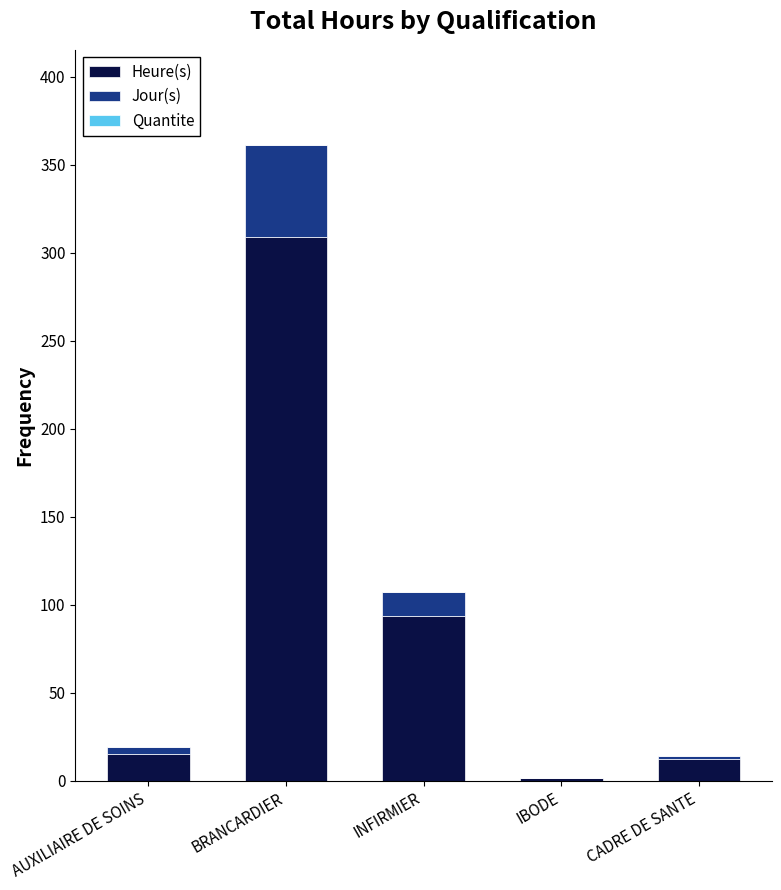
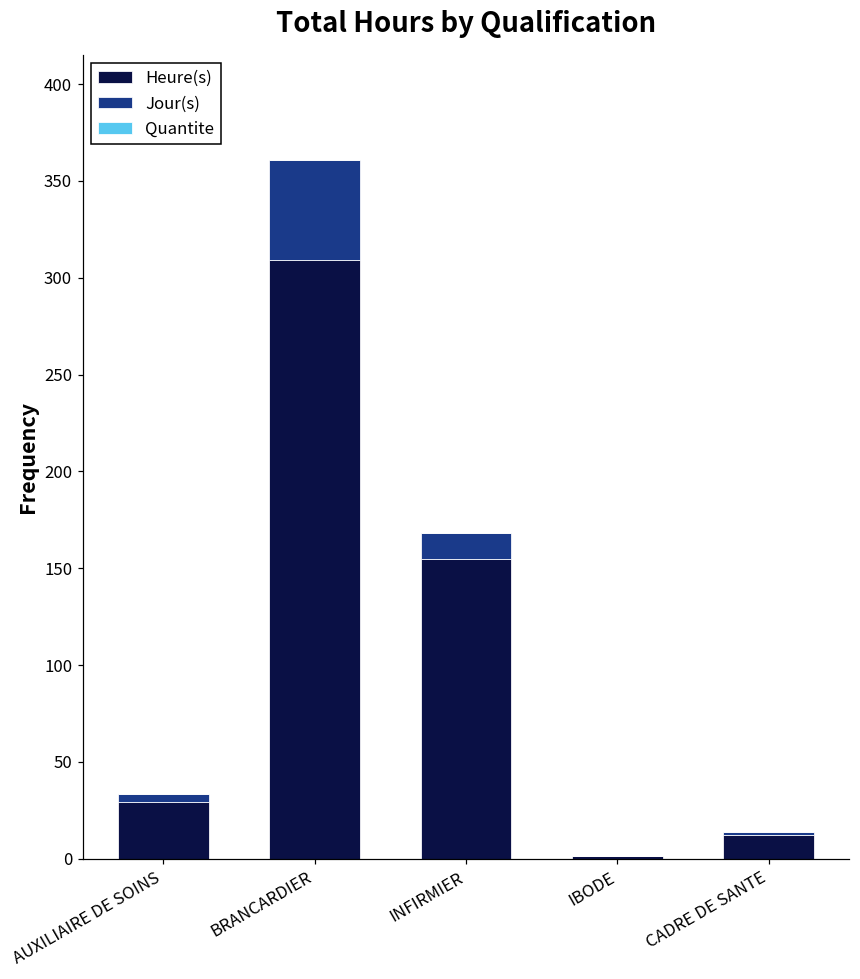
  {
    "Heure(s)": {
-     "AUXILIAIRE DE SOINS": 15,
+     "AUXILIAIRE DE SOINS": 29,
      "BRANCARDIER": 309,
-     "INFIRMIER": 94,
+     "INFIRMIER": 155,
      "IBODE": 2,
      "CADRE DE SANTE": 12
    },
    "Quantite": {
      "IBODE": 0
    }
  }
